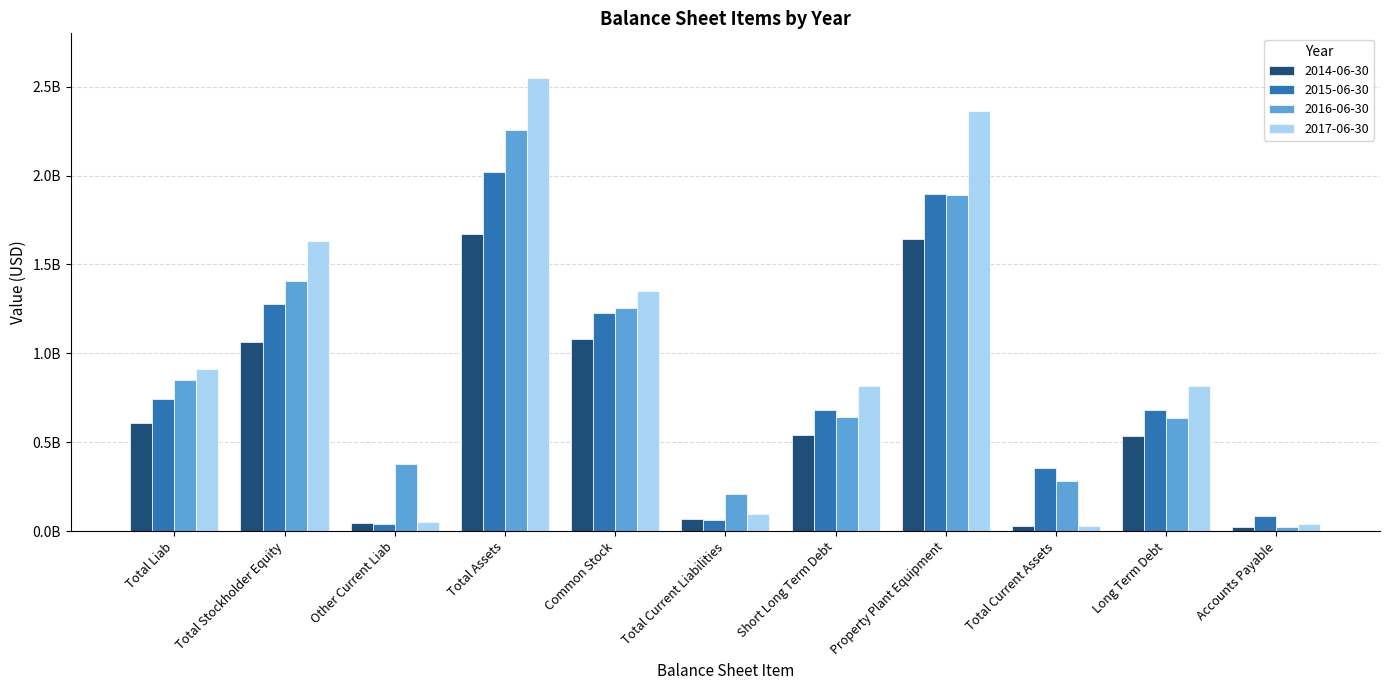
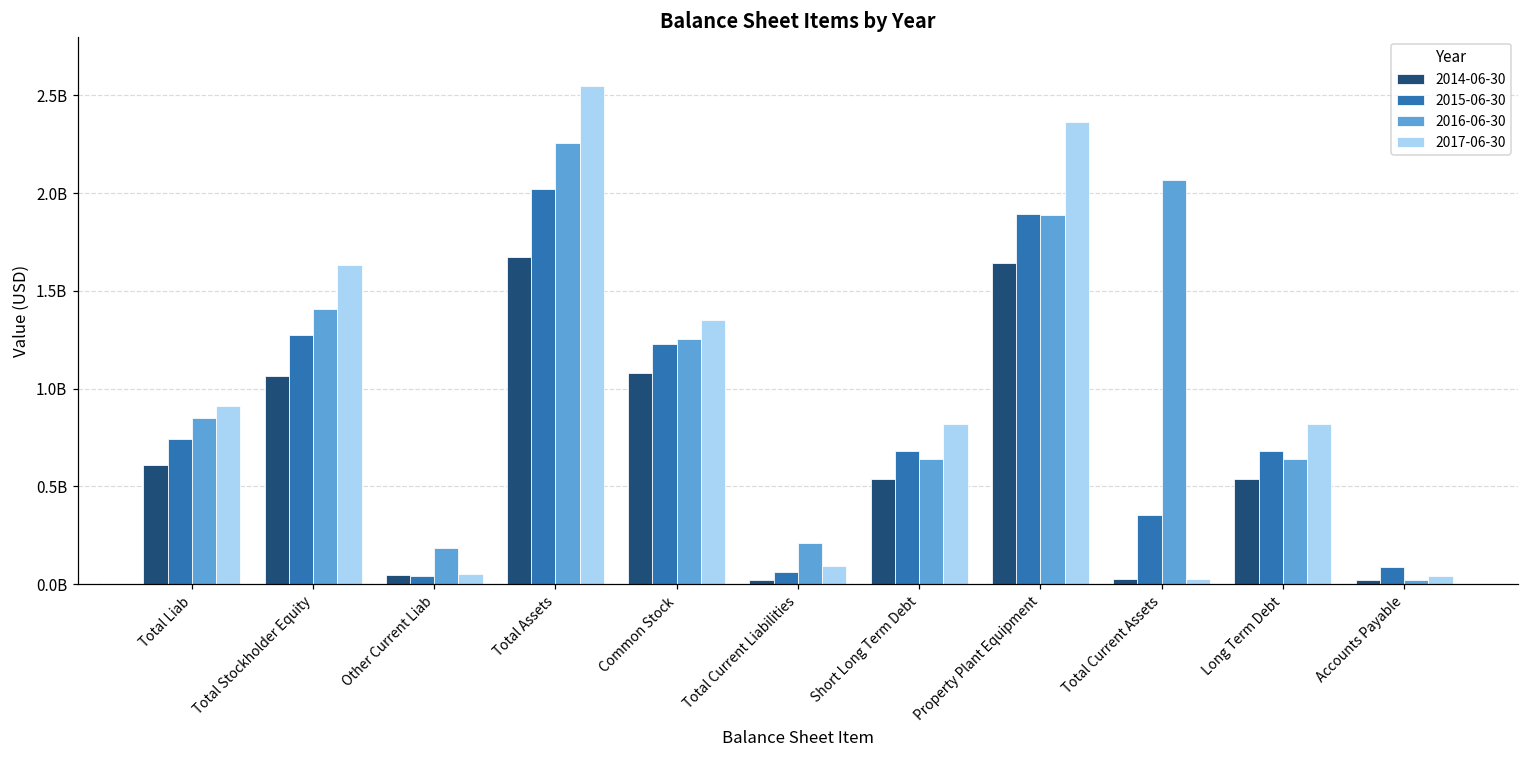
  {
    "2014-06-30": {
      "Total Liab": 610000000,
      "Total Stockholder Equity": 1070000000,
      "Other Current Liab": 50000000,
      "Total Assets": 1670000000,
      "Common Stock": 1080000000,
-     "Total Current Liabilities": 70000000,
+     "Total Current Liabilities": 20000000,
      "Short Long Term Debt": 540000000,
      "Property Plant Equipment": 1640000000,
      "Total Current Assets": 30000000,
      "Long Term Debt": 540000000,
      "Accounts Payable": 20000000
    },
    "2015-06-30": {
      "Total Liab": 740000000,
      "Total Stockholder Equity": 1280000000,
      "Other Current Liab": 40000000,
      "Total Assets": 2020000000,
      "Common Stock": 1230000000,
      "Total Current Liabilities": 60000000,
      "Short Long Term Debt": 680000000,
      "Property Plant Equipment": 1900000000,
      "Total Current Assets": 350000000,
      "Long Term Debt": 680000000,
      "Accounts Payable": 90000000
    },
    "2016-06-30": {
      "Total Liab": 850000000,
      "Total Stockholder Equity": 1410000000,
-     "Other Current Liab": 380000000,
+     "Other Current Liab": 190000000,
      "Total Assets": 2260000000,
      "Common Stock": 1250000000,
      "Total Current Liabilities": 210000000,
      "Short Long Term Debt": 640000000,
      "Property Plant Equipment": 1890000000,
-     "Total Current Assets": 280000000,
+     "Total Current Assets": 2070000000,
      "Long Term Debt": 640000000,
      "Accounts Payable": 20000000
    },
    "2017-06-30": {
      "Total Liab": 910000000,
      "Total Stockholder Equity": 1630000000,
      "Other Current Liab": 50000000,
      "Total Assets": 2550000000,
      "Common Stock": 1350000000,
      "Total Current Liabilities": 100000000,
      "Short Long Term Debt": 820000000,
      "Property Plant Equipment": 2360000000,
      "Total Current Assets": 30000000,
      "Long Term Debt": 820000000,
      "Accounts Payable": 40000000
    }
  }
